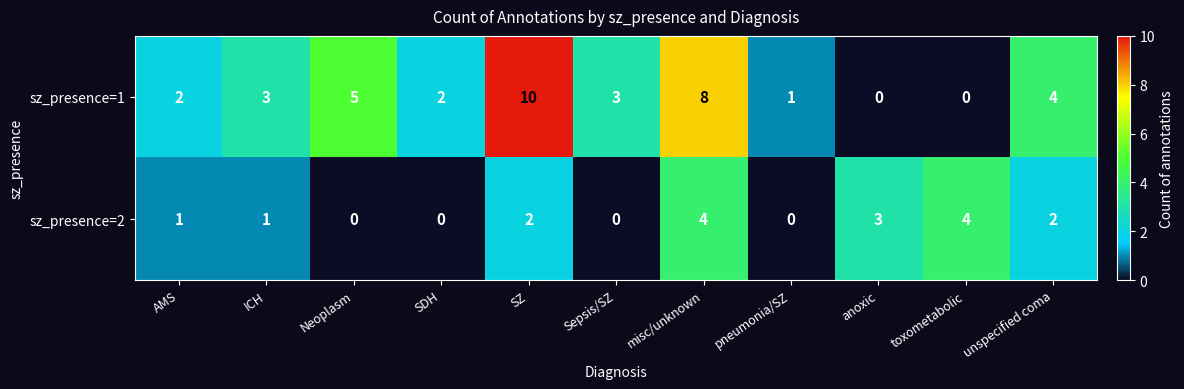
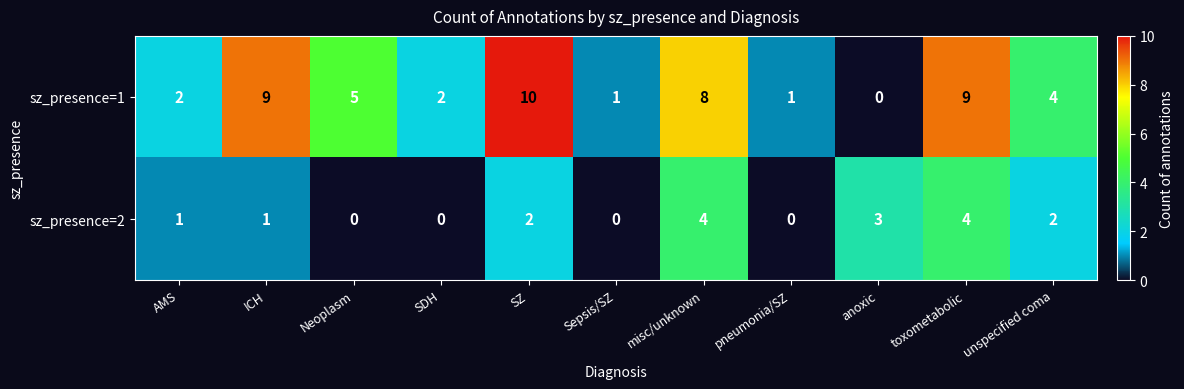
  {
    "sz_presence=1": {
      "AMS": 2,
-     "ICH": 3,
+     "ICH": 9,
      "Neoplasm": 5,
      "SDH": 2,
      "SZ": 10,
-     "Sepsis/SZ": 3,
+     "Sepsis/SZ": 1,
      "misc/unknown": 8,
      "pneumonia/SZ": 1,
      "anoxic": 0,
-     "toxometabolic": 0,
+     "toxometabolic": 9,
      "unspecified coma": 4
    },
    "sz_presence=2": {
      "AMS": 1,
      "ICH": 1,
      "Neoplasm": 0,
      "SDH": 0,
      "SZ": 2,
      "Sepsis/SZ": 0,
      "misc/unknown": 4,
      "pneumonia/SZ": 0,
      "anoxic": 3,
      "toxometabolic": 4,
      "unspecified coma": 2
    }
  }
